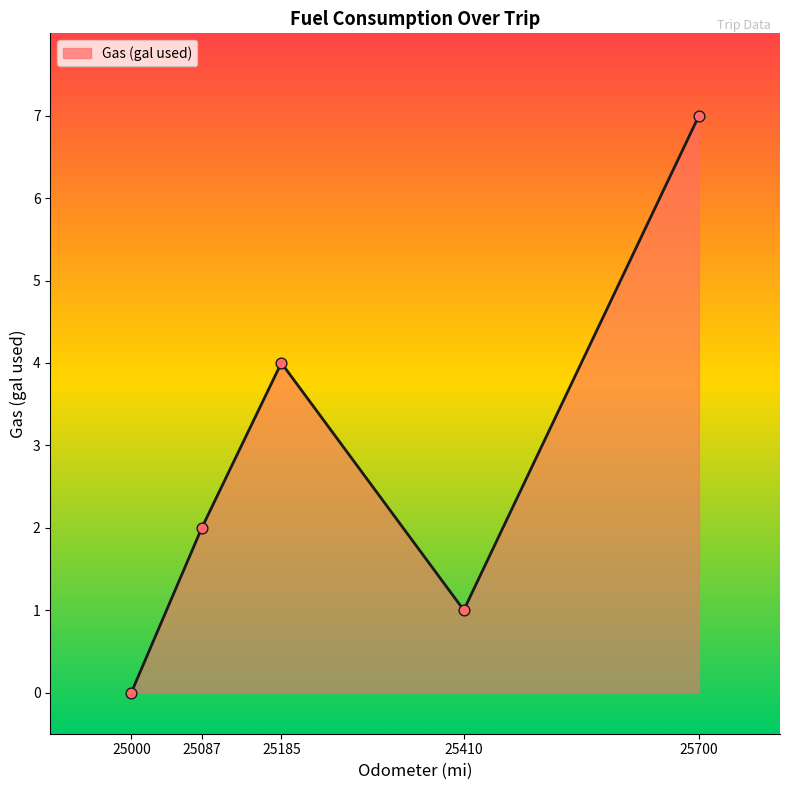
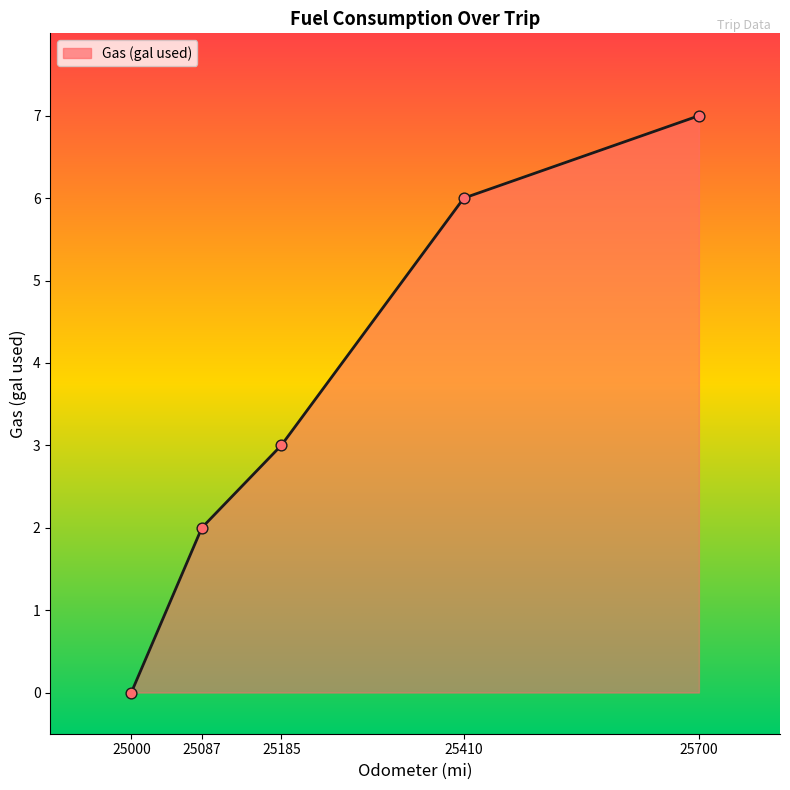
  {
    "25000": 0,
    "25087": 2,
-   "25185": 4,
-   "25410": 1,
+   "25185": 3,
+   "25410": 6,
    "25700": 7
  }
